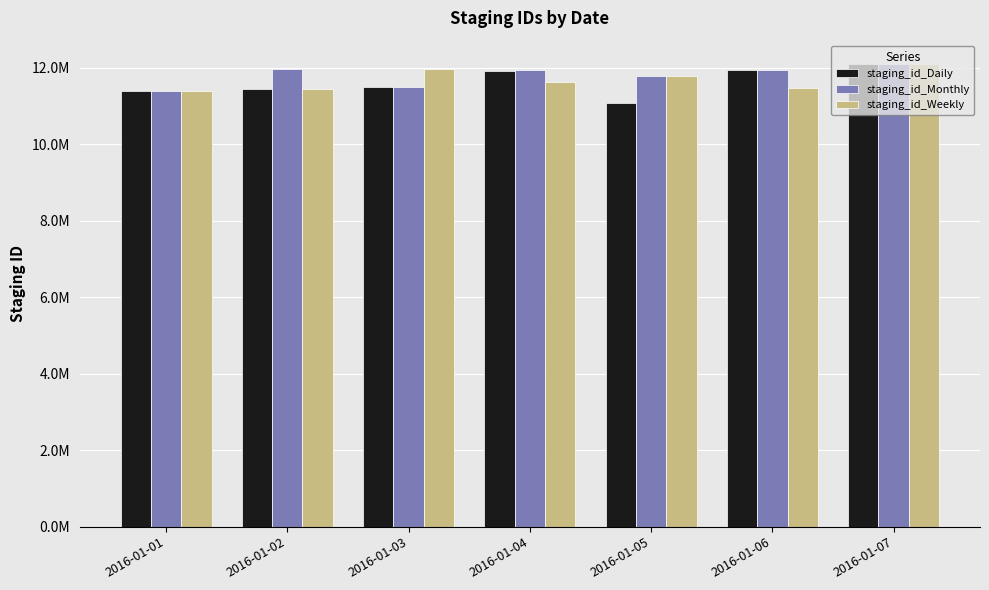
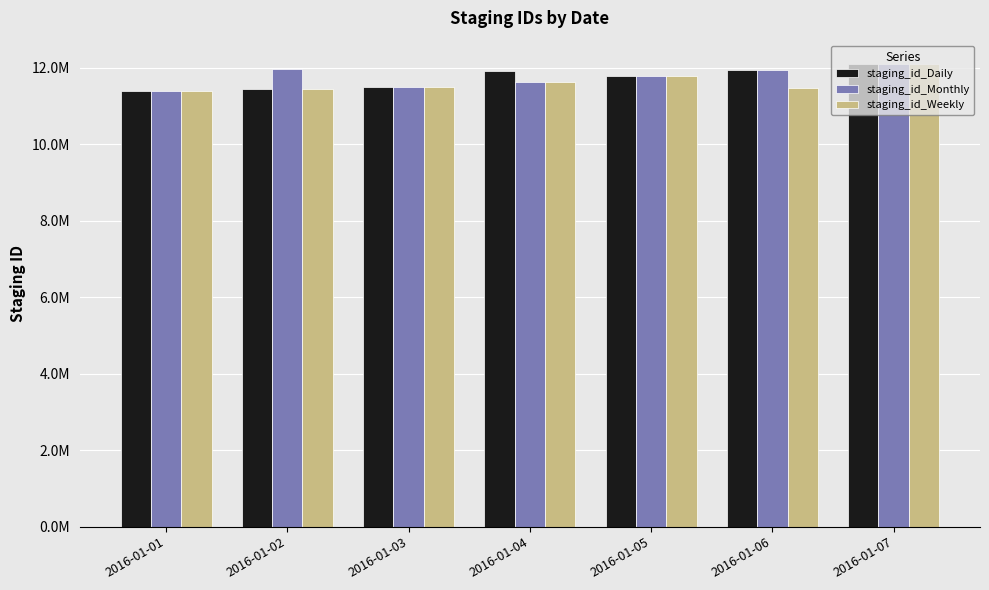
  {
    "staging_id_Daily": {
      "2016-01-01": 11400000,
      "2016-01-02": 11400000,
      "2016-01-03": 11500000,
      "2016-01-04": 11900000,
-     "2016-01-05": 11100000,
+     "2016-01-05": 11800000,
      "2016-01-06": 11900000
    },
    "staging_id_Monthly": {
      "2016-01-01": 11400000,
      "2016-01-02": 12000000,
      "2016-01-03": 11500000,
-     "2016-01-04": 11900000,
+     "2016-01-04": 11600000,
      "2016-01-05": 11800000,
      "2016-01-06": 11900000
    },
    "staging_id_Weekly": {
      "2016-01-01": 11400000,
      "2016-01-02": 11400000,
-     "2016-01-03": 12000000,
+     "2016-01-03": 11500000,
      "2016-01-04": 11600000,
      "2016-01-05": 11800000,
      "2016-01-06": 11500000
    }
  }
